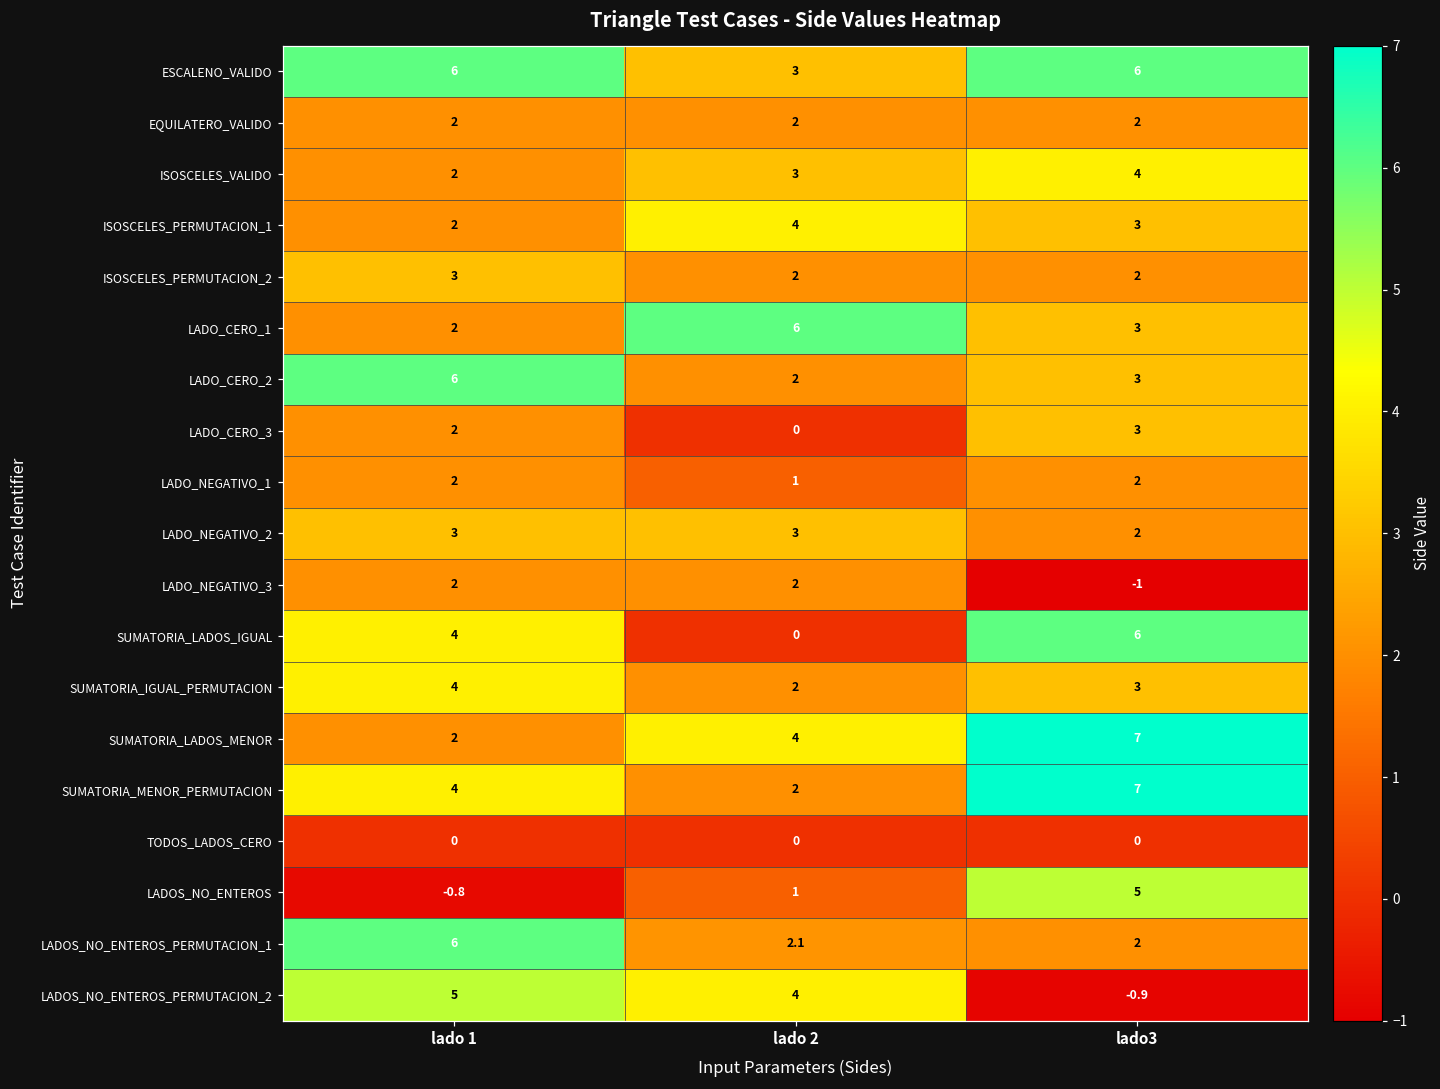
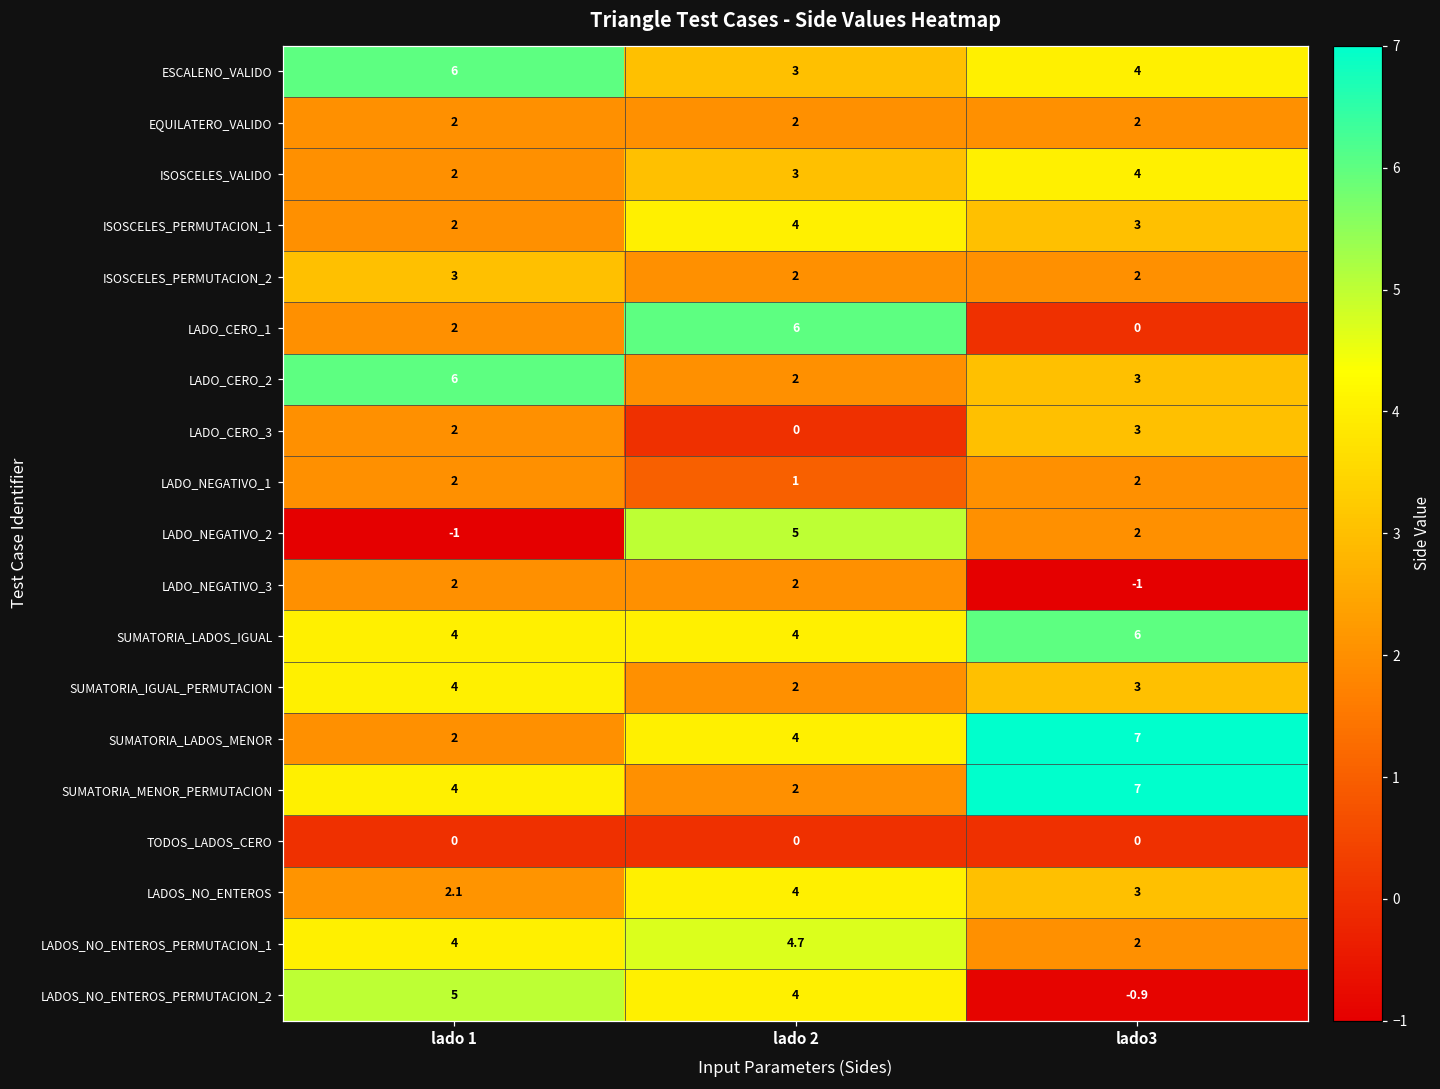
  {
    "ESCALENO_VALIDO": {
      "lado 1": 6,
      "lado 2": 3,
-     "lado3": 6
+     "lado3": 4
    },
    "EQUILATERO_VALIDO": {
      "lado 1": 2,
      "lado 2": 2,
      "lado3": 2
    },
    "ISOSCELES_VALIDO": {
      "lado 1": 2,
      "lado 2": 3,
      "lado3": 4
    },
    "ISOSCELES_PERMUTACION_1": {
      "lado 1": 2,
      "lado 2": 4,
      "lado3": 3
    },
    "ISOSCELES_PERMUTACION_2": {
      "lado 1": 3,
      "lado 2": 2,
      "lado3": 2
    },
    "LADO_CERO_1": {
      "lado 1": 2,
      "lado 2": 6,
-     "lado3": 3
+     "lado3": 0
    },
    "LADO_CERO_2": {
      "lado 1": 6,
      "lado 2": 2,
      "lado3": 3
    },
    "LADO_CERO_3": {
      "lado 1": 2,
      "lado 2": 0,
      "lado3": 3
    },
    "LADO_NEGATIVO_1": {
      "lado 1": 2,
      "lado 2": 1,
      "lado3": 2
    },
    "LADO_NEGATIVO_2": {
-     "lado 1": 3,
-     "lado 2": 3,
+     "lado 1": -1,
+     "lado 2": 5,
      "lado3": 2
    },
    "LADO_NEGATIVO_3": {
      "lado 1": 2,
      "lado 2": 2,
      "lado3": -1
    },
    "SUMATORIA_LADOS_IGUAL": {
      "lado 1": 4,
-     "lado 2": 0,
+     "lado 2": 4,
      "lado3": 6
    },
    "SUMATORIA_IGUAL_PERMUTACION": {
      "lado 1": 4,
      "lado 2": 2,
      "lado3": 3
    },
    "SUMATORIA_LADOS_MENOR": {
      "lado 1": 2,
      "lado 2": 4,
      "lado3": 7
    },
    "SUMATORIA_MENOR_PERMUTACION": {
      "lado 1": 4,
      "lado 2": 2,
      "lado3": 7
    },
    "TODOS_LADOS_CERO": {
      "lado 1": 0,
      "lado 2": 0,
      "lado3": 0
    },
    "LADOS_NO_ENTEROS": {
-     "lado 1": -0.8,
-     "lado 2": 1,
-     "lado3": 5
+     "lado 1": 2.1,
+     "lado 2": 4,
+     "lado3": 3
    },
    "LADOS_NO_ENTEROS_PERMUTACION_1": {
-     "lado 1": 6,
-     "lado 2": 2.1,
+     "lado 1": 4,
+     "lado 2": 4.7,
      "lado3": 2
    },
    "LADOS_NO_ENTEROS_PERMUTACION_2": {
      "lado 1": 5,
      "lado 2": 4,
      "lado3": -0.9
    }
  }
